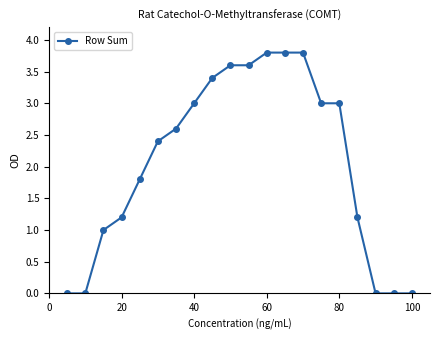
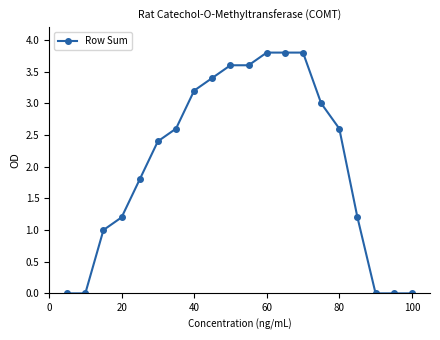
  {
    "20": 1.2,
-   "40": 3.0,
+   "40": 3.2,
    "60": 3.8,
-   "80": 3.0,
+   "80": 2.6,
    "100": 0.0
  }
